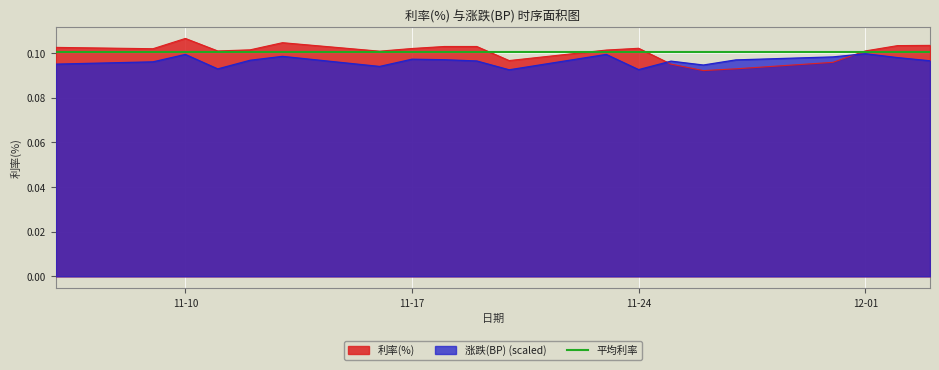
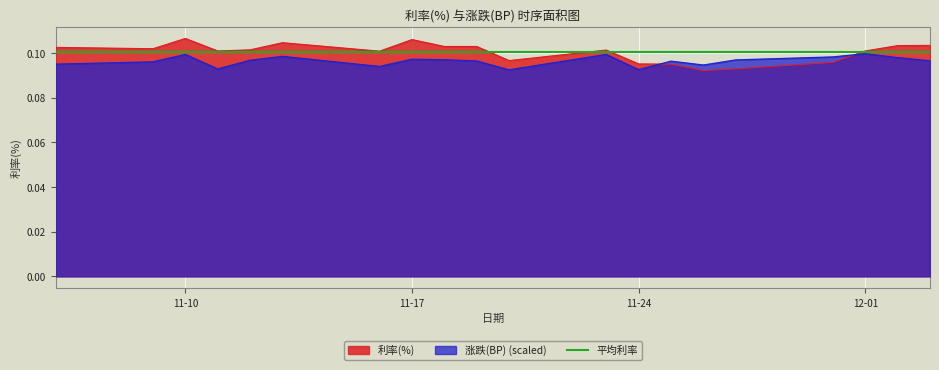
  {
    "利率(%)": {
      "11-10": 0.107,
-     "11-17": 0.102,
-     "11-24": 0.102,
+     "11-17": 0.106,
+     "11-24": 0.095,
      "12-01": 0.101
    },
    "涨跌(BP) (scaled)": {
      "11-10": 0.099,
      "11-17": 0.097,
      "11-24": 0.093,
      "12-01": 0.100
    }
  }
